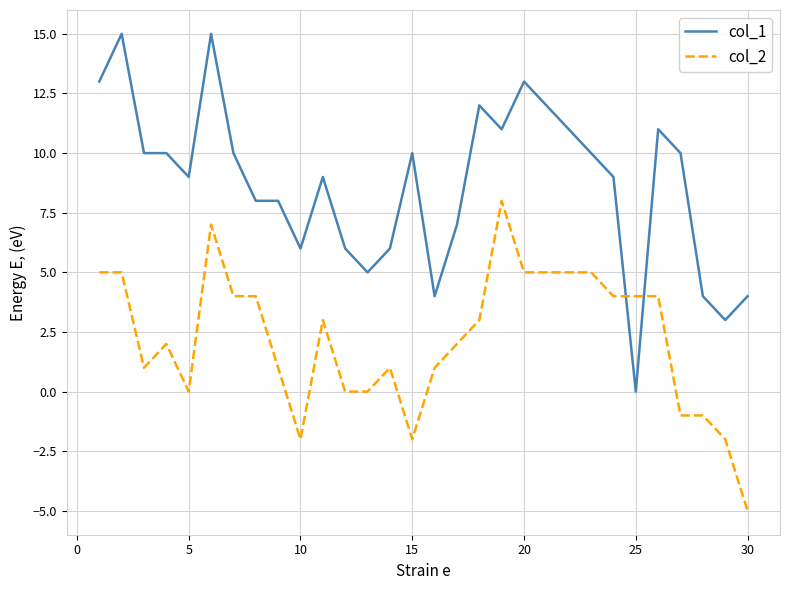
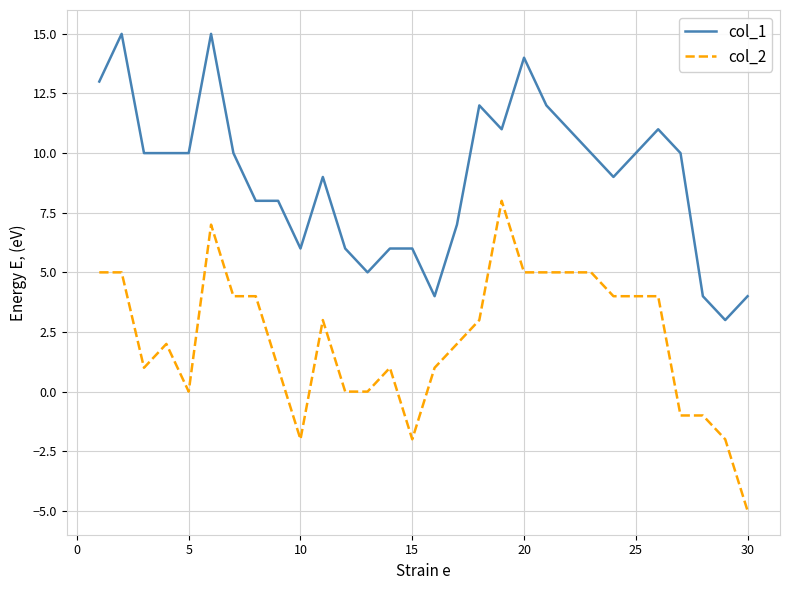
  {
    "col_1": {
-     "5": 9,
+     "5": 10,
      "10": 6,
-     "15": 10,
-     "20": 13,
-     "25": 0,
+     "15": 6,
+     "20": 14,
+     "25": 10,
      "30": 4
    },
    "col_2": {
      "5": 0,
      "10": -2,
      "15": -2,
      "20": 5,
      "25": 4,
      "30": -5
    }
  }
